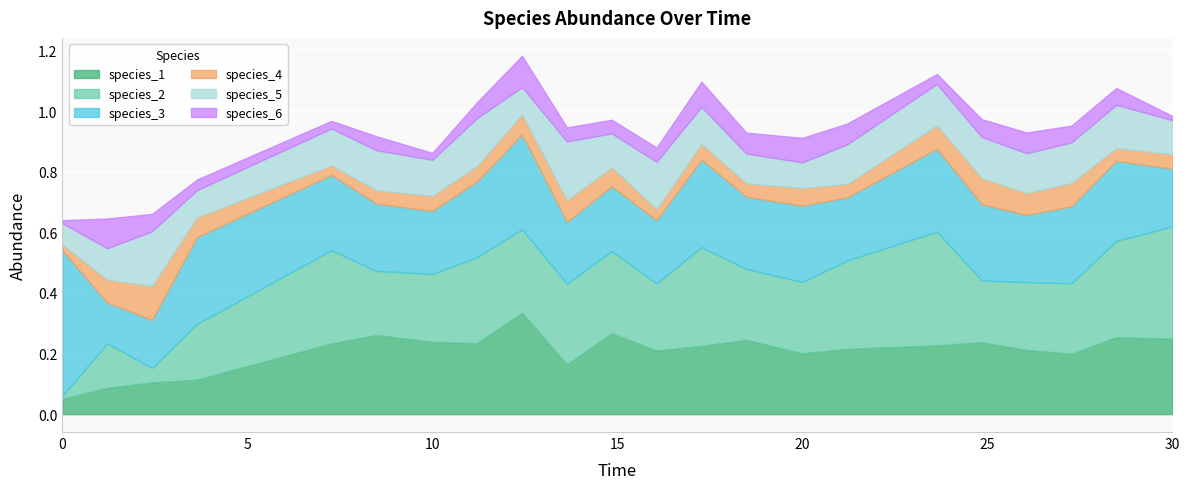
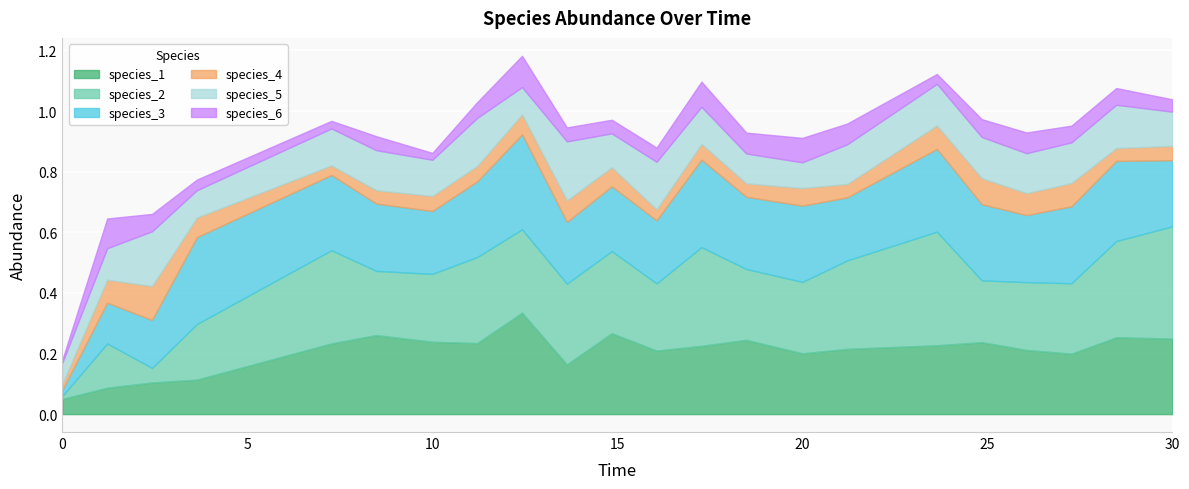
  {
    "species_1": {
      "0": 0.05,
      "10": 0.24,
      "20": 0.20,
      "30": 0.25
    },
    "species_2": {
      "0": 0.01,
      "10": 0.22,
      "20": 0.24,
      "30": 0.37
    },
    "species_3": {
-     "0": 0.48,
+     "0": 0.02,
      "10": 0.21,
      "20": 0.25,
-     "30": 0.19
+     "30": 0.22
    },
    "species_4": {
      "0": 0.02,
      "10": 0.05,
      "20": 0.06,
      "30": 0.05
    },
    "species_5": {
      "0": 0.07,
      "10": 0.12,
      "20": 0.08,
      "30": 0.11
    },
    "species_6": {
      "0": 0.01,
      "10": 0.02,
      "20": 0.08,
-     "30": 0.01
+     "30": 0.04
    }
  }
